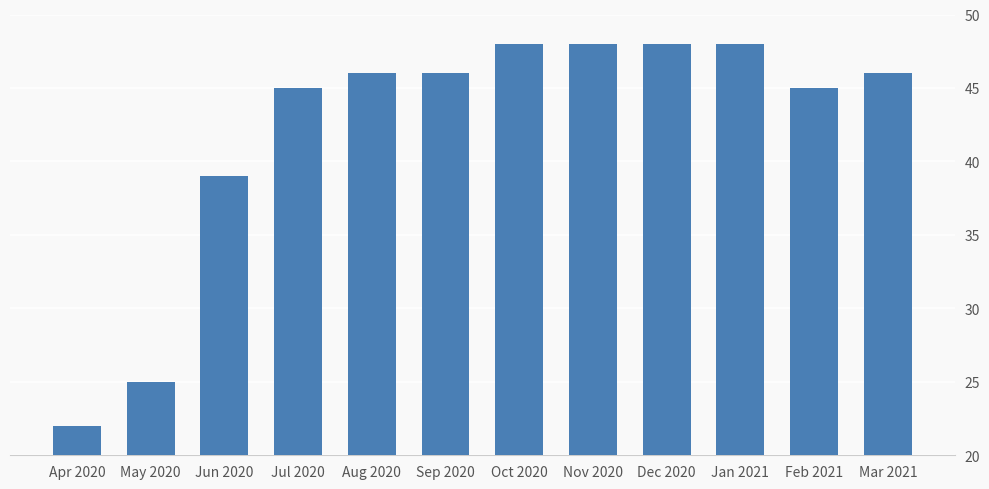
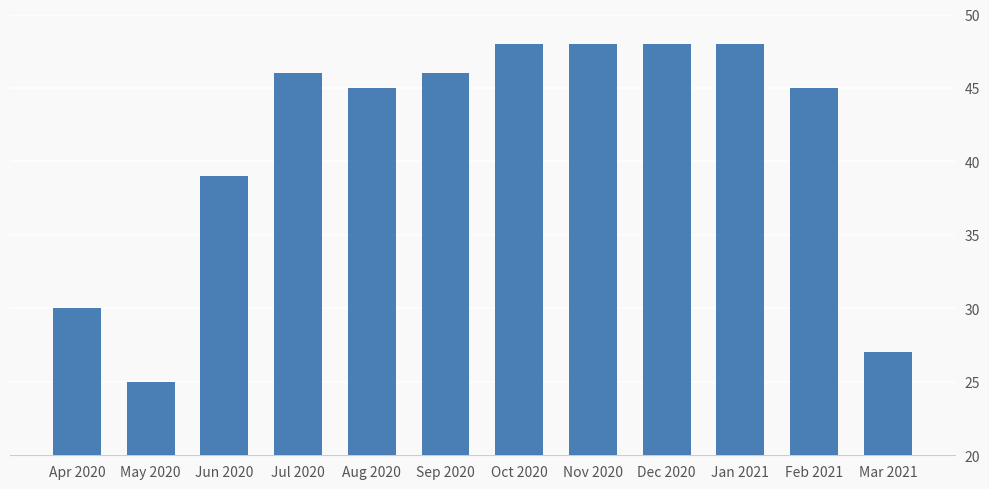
  {
-   "Apr 2020": 22,
+   "Apr 2020": 30,
    "May 2020": 25,
    "Jun 2020": 39,
-   "Jul 2020": 45,
-   "Aug 2020": 46,
+   "Jul 2020": 46,
+   "Aug 2020": 45,
    "Sep 2020": 46,
    "Oct 2020": 48,
    "Nov 2020": 48,
    "Dec 2020": 48,
    "Jan 2021": 48,
    "Feb 2021": 45,
-   "Mar 2021": 46
+   "Mar 2021": 27
  }
